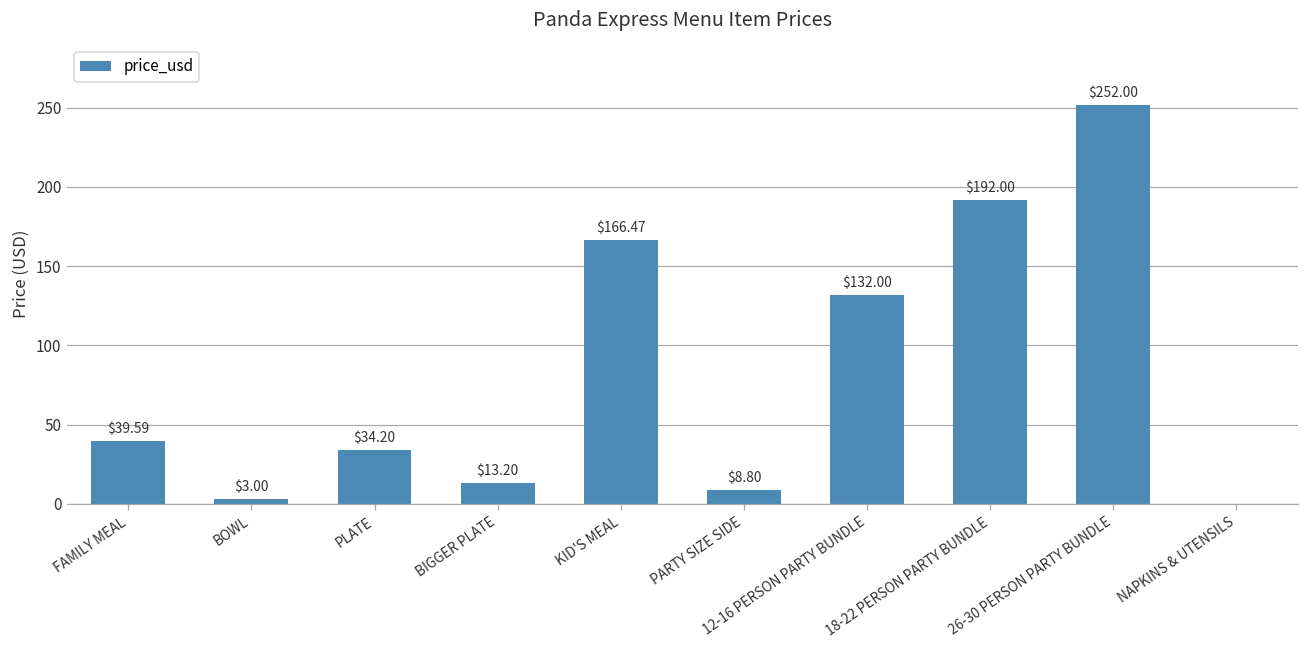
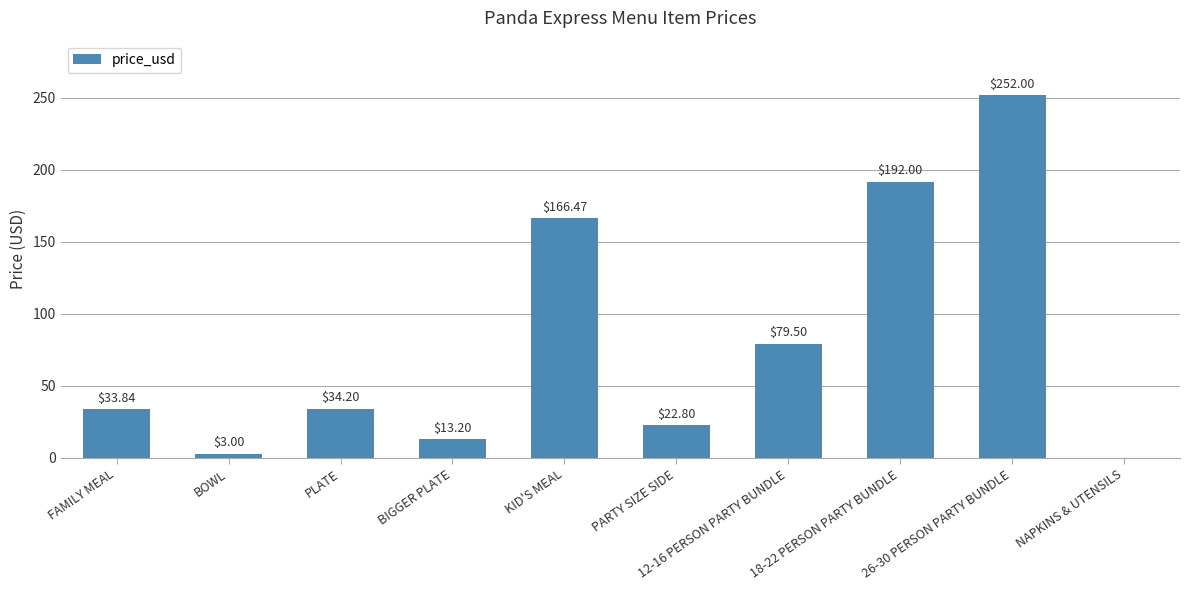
  {
-   "FAMILY MEAL": "$39.59",
+   "FAMILY MEAL": "$33.84",
    "BOWL": "$3.00",
    "PLATE": "$34.20",
    "BIGGER PLATE": "$13.20",
    "KID'S MEAL": "$166.47",
-   "PARTY SIZE SIDE": "$8.80",
-   "12-16 PERSON PARTY BUNDLE": "$132.00",
+   "PARTY SIZE SIDE": "$22.80",
+   "12-16 PERSON PARTY BUNDLE": "$79.50",
    "18-22 PERSON PARTY BUNDLE": "$192.00",
    "26-30 PERSON PARTY BUNDLE": "$252.00"
  }
